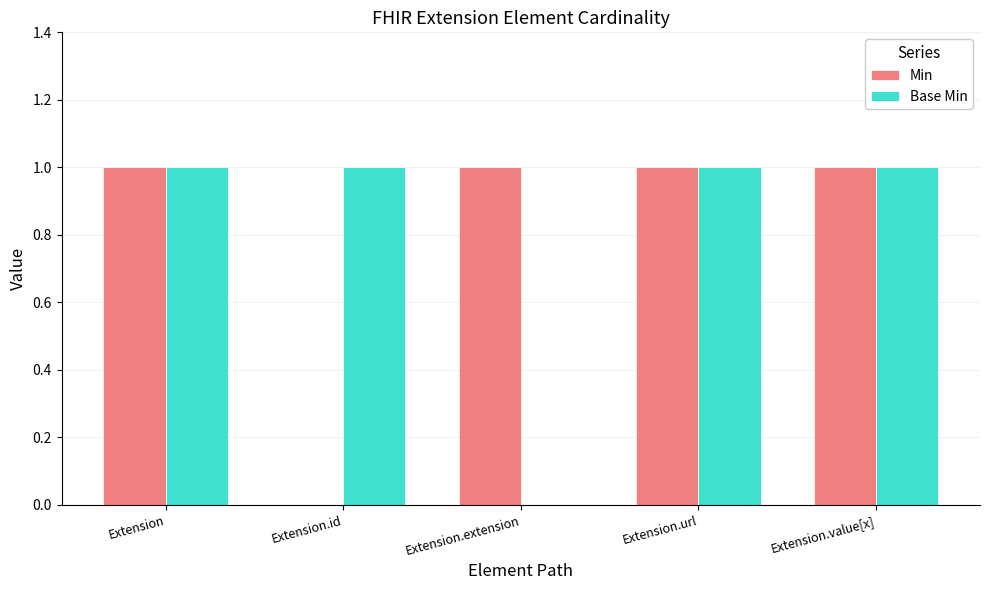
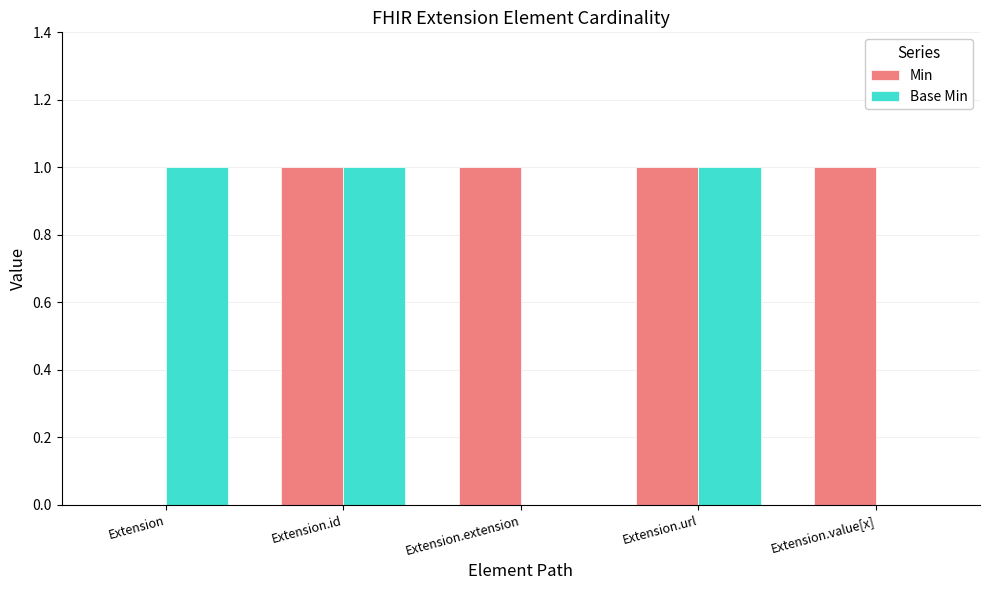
  {
    "Min": {
-     "Extension": 1,
-     "Extension.id": 0,
+     "Extension": 0,
+     "Extension.id": 1,
      "Extension.extension": 1,
      "Extension.url": 1,
      "Extension.value[x]": 1
    },
    "Base Min": {
      "Extension": 1,
      "Extension.id": 1,
      "Extension.extension": 0,
      "Extension.url": 1,
-     "Extension.value[x]": 1
+     "Extension.value[x]": 0
    }
  }
